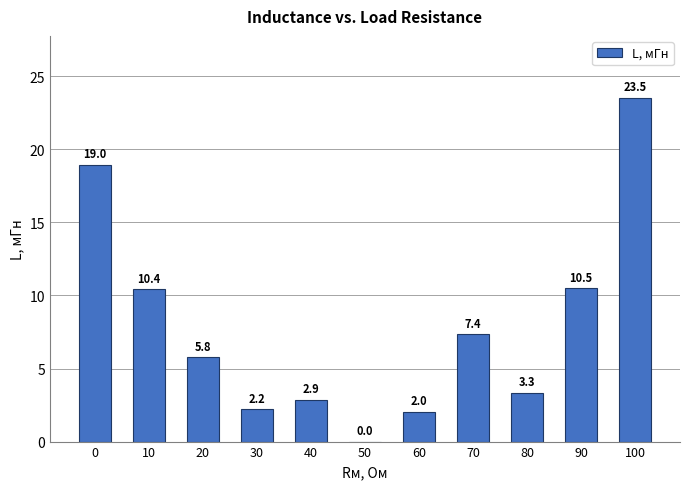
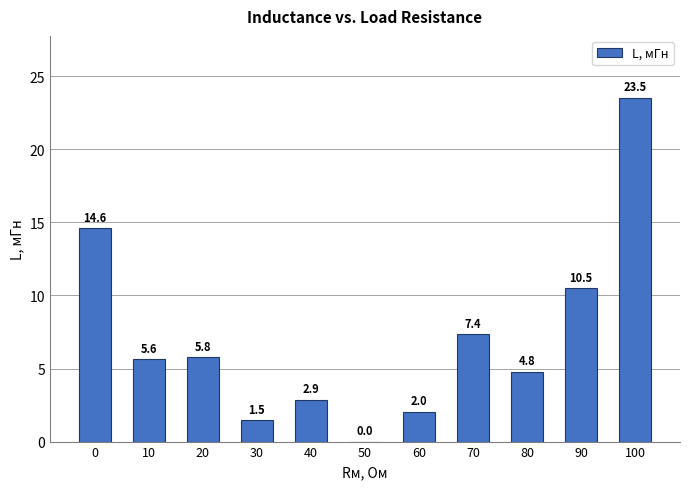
  {
-   "0": 19.0,
-   "10": 10.4,
+   "0": 14.6,
+   "10": 5.6,
    "20": 5.8,
-   "30": 2.2,
+   "30": 1.5,
    "40": 2.9,
    "50": 0.0,
    "60": 2.0,
    "70": 7.4,
-   "80": 3.3,
+   "80": 4.8,
    "90": 10.5,
    "100": 23.5
  }
